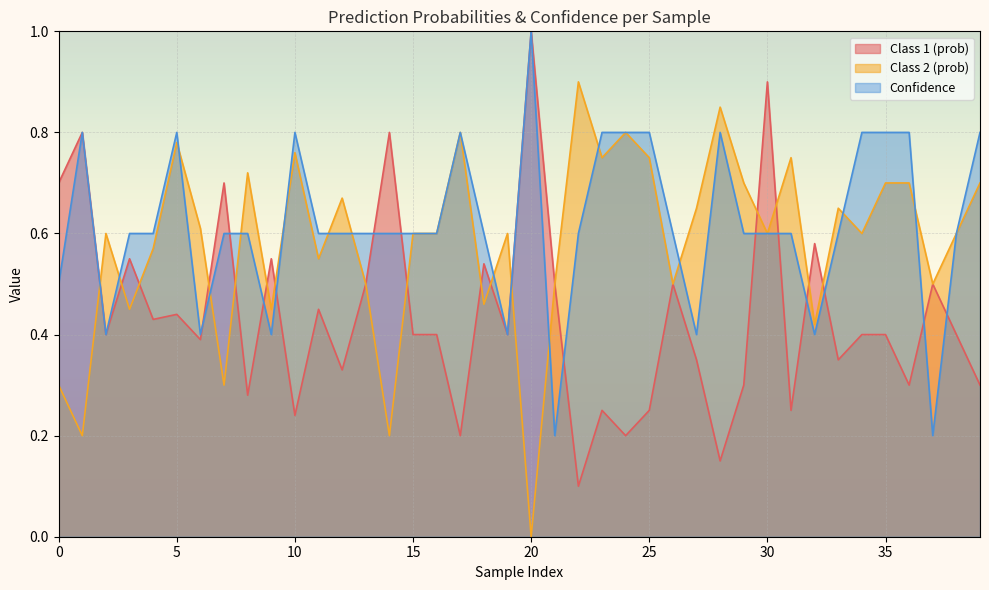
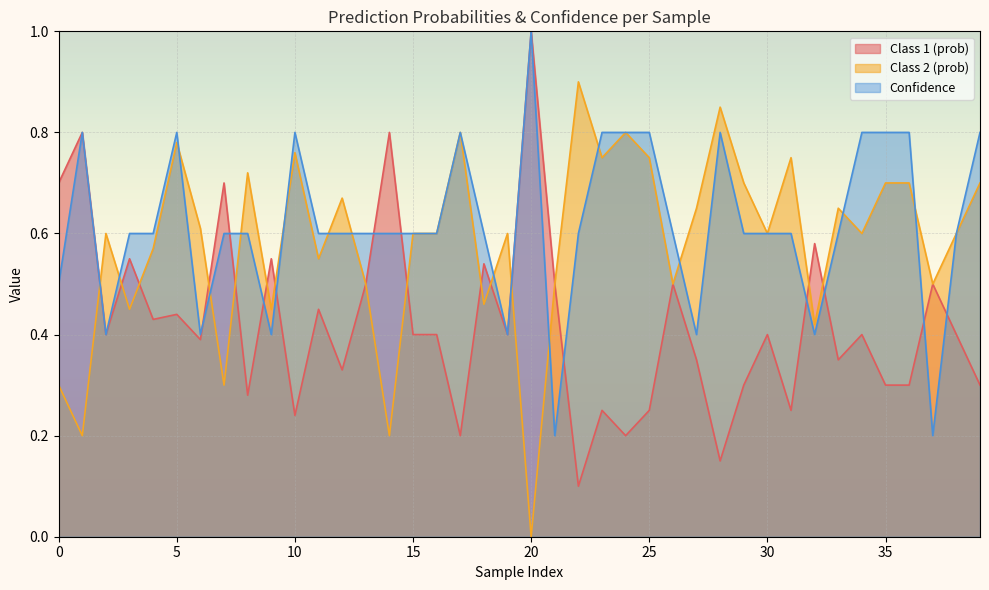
  {
    "Class 1 (prob)": {
      "0": 0.7,
      "5": 0.44,
      "10": 0.24,
      "15": 0.4,
      "25": 0.25,
-     "30": 0.9,
-     "35": 0.4
+     "30": 0.4,
+     "35": 0.3
    },
    "Class 2 (prob)": {
      "0": 0.3,
      "5": 0.78,
      "10": 0.76,
      "20": 0.0,
      "25": 0.75,
      "35": 0.7
    },
    "Confidence": {
      "0": 0.5,
      "5": 0.8,
      "10": 0.8,
      "25": 0.8,
      "35": 0.8
    }
  }
